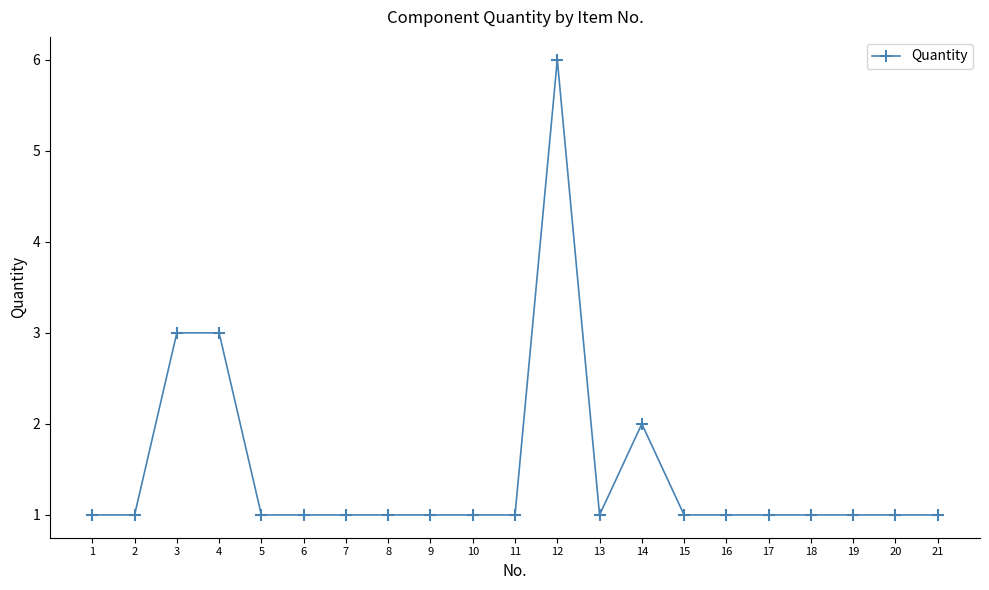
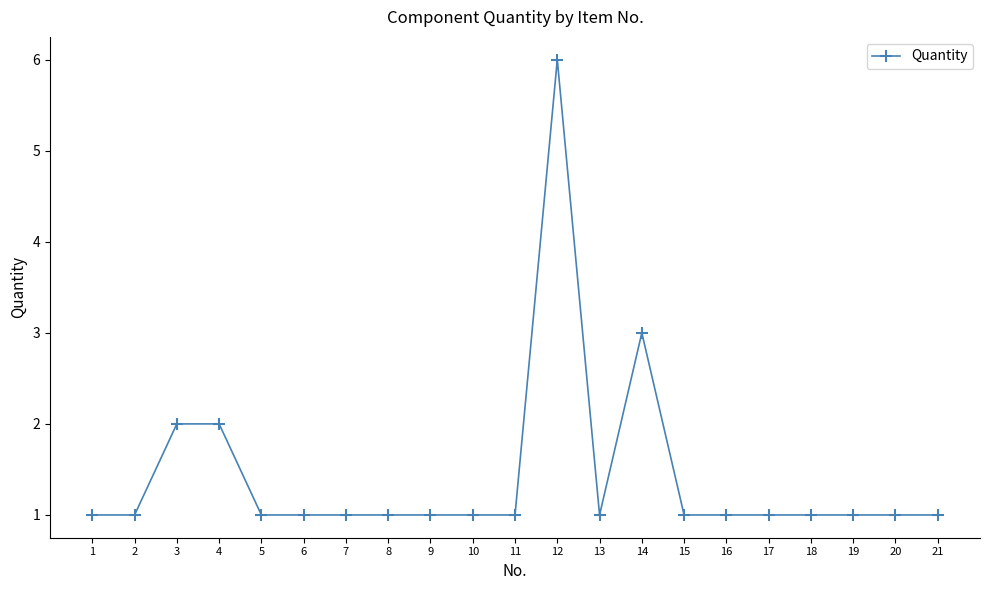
  {
    "1": 1,
    "2": 1,
-   "3": 3,
-   "4": 3,
+   "3": 2,
+   "4": 2,
    "5": 1,
    "6": 1,
    "7": 1,
    "8": 1,
    "9": 1,
    "10": 1,
    "11": 1,
    "12": 6,
    "13": 1,
-   "14": 2,
+   "14": 3,
    "15": 1,
    "16": 1,
    "17": 1,
    "18": 1,
    "19": 1,
    "20": 1,
    "21": 1
  }
